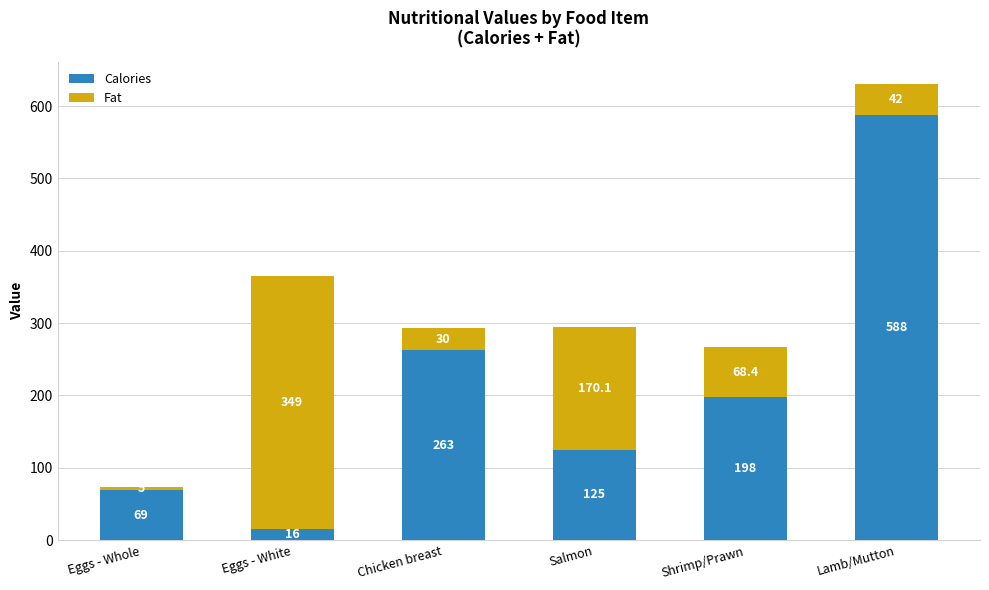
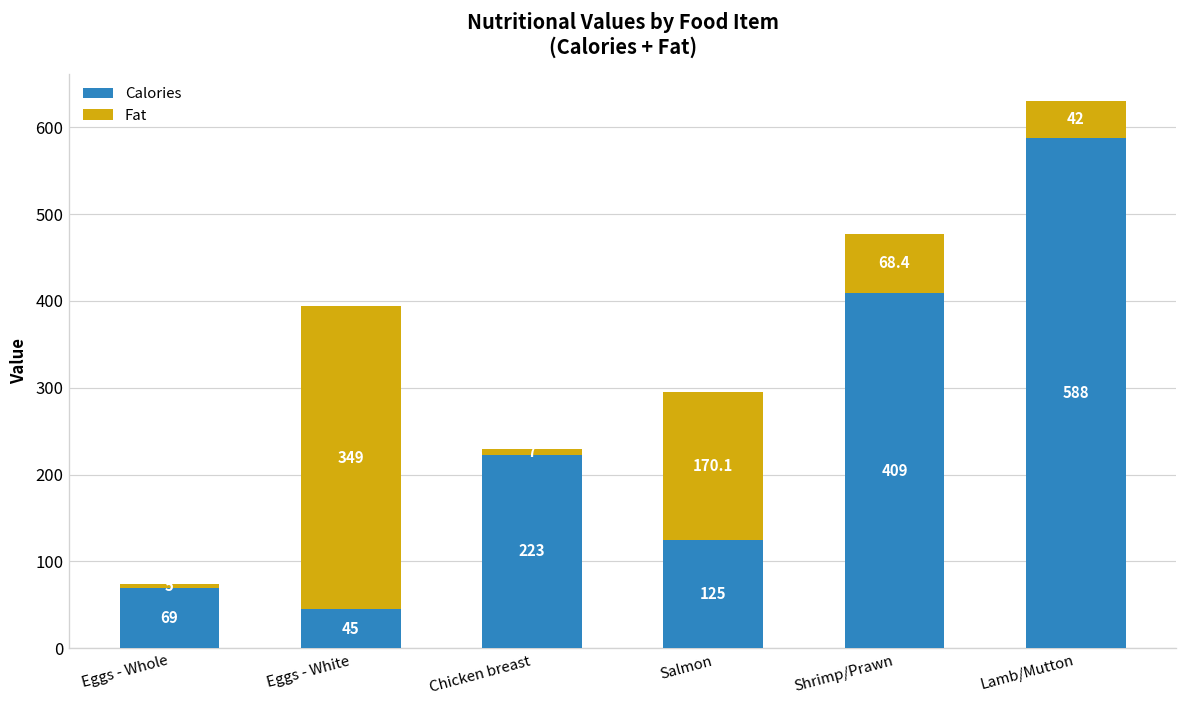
  {
    "Calories": {
      "Eggs - Whole": 69,
-     "Eggs - White": 16,
-     "Chicken breast": 263,
+     "Eggs - White": 45,
+     "Chicken breast": 223,
      "Salmon": 125,
-     "Shrimp/Prawn": 198,
+     "Shrimp/Prawn": 409,
      "Lamb/Mutton": 588
    },
    "Fat": {
      "Eggs - Whole": 5,
      "Eggs - White": 349,
-     "Chicken breast": 30,
+     "Chicken breast": 7,
      "Salmon": 170.1,
      "Shrimp/Prawn": 68.4,
      "Lamb/Mutton": 42
    }
  }
